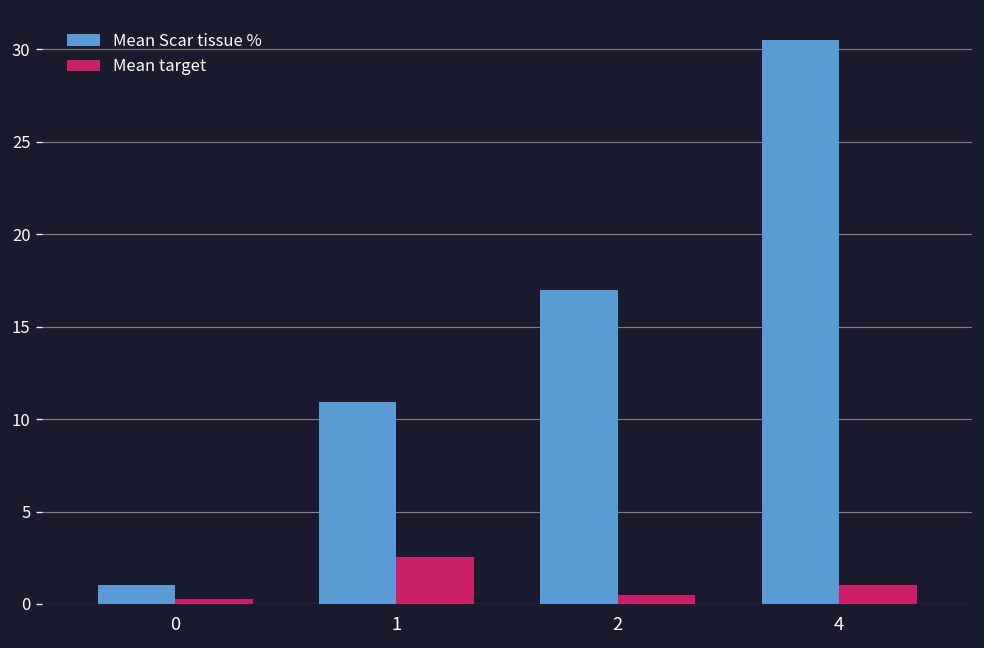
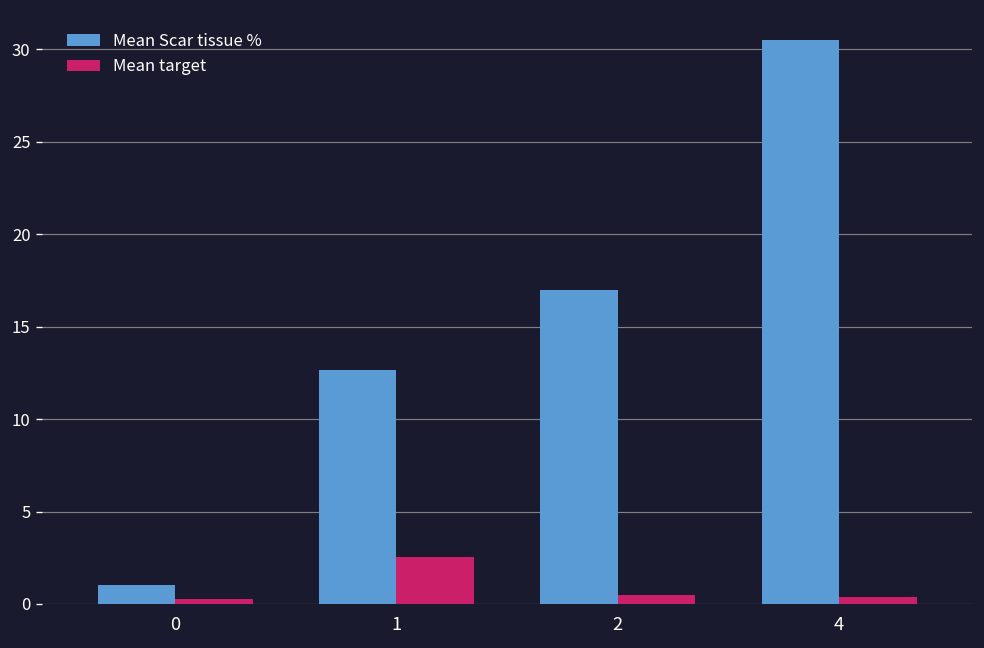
  {
    "Mean Scar tissue %": {
      "0": 1.1,
-     "1": 10.9,
+     "1": 12.7,
      "2": 17.0,
      "4": 30.5
    },
    "Mean target": {
      "0": 0.2,
      "1": 2.5,
      "2": 0.5,
-     "4": 1.0
+     "4": 0.4
    }
  }
